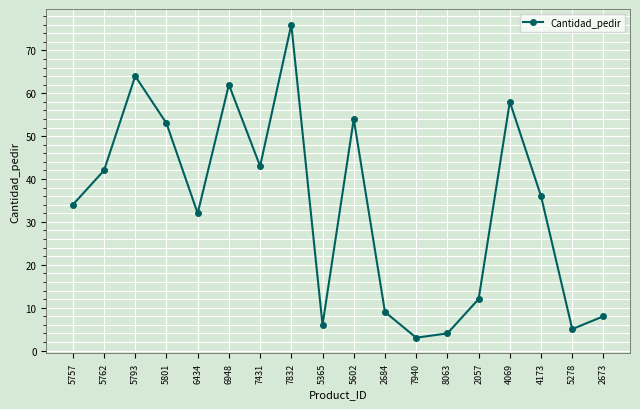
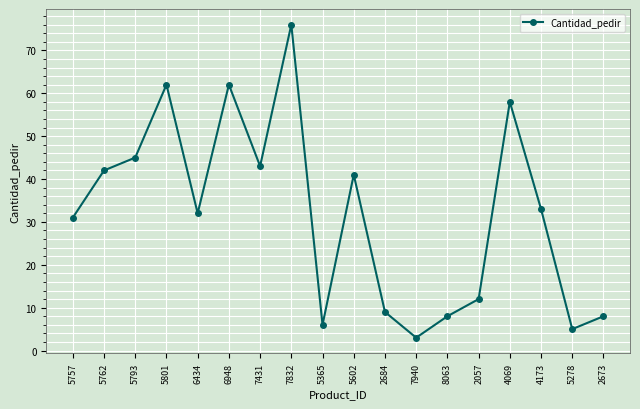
  {
-   "5757": 34,
+   "5757": 31,
    "5762": 42,
-   "5793": 64,
-   "5801": 53,
+   "5793": 45,
+   "5801": 62,
    "6434": 32,
    "6948": 62,
    "7431": 43,
    "7832": 76,
    "5365": 6,
-   "5602": 54,
+   "5602": 41,
    "2684": 9,
    "7940": 3,
-   "8063": 4,
+   "8063": 8,
    "2057": 12,
    "4069": 58,
-   "4173": 36,
+   "4173": 33,
    "5278": 5,
    "2673": 8
  }
